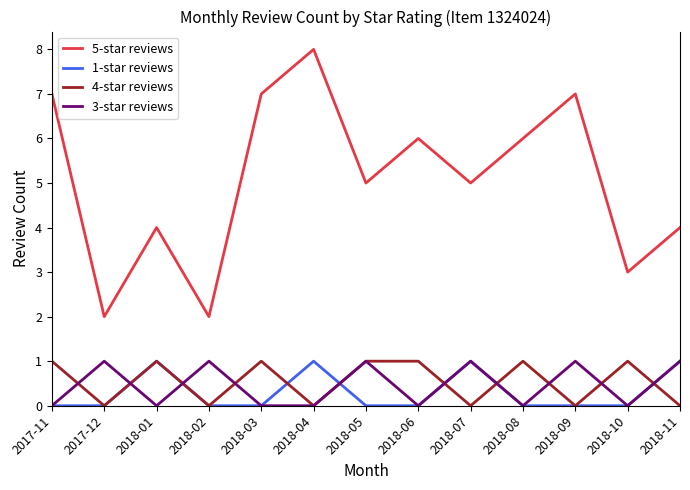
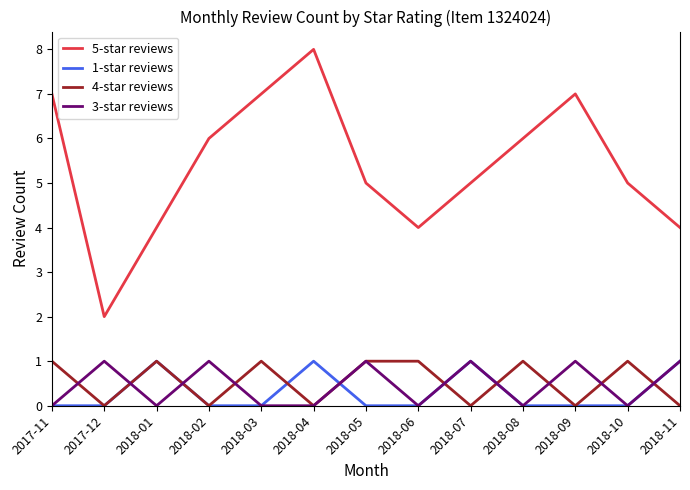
  {
    "5-star reviews": {
      "2017-11": 7,
      "2017-12": 2,
      "2018-01": 4,
-     "2018-02": 2,
+     "2018-02": 6,
      "2018-03": 7,
      "2018-04": 8,
      "2018-05": 5,
-     "2018-06": 6,
+     "2018-06": 4,
      "2018-07": 5,
      "2018-08": 6,
      "2018-09": 7,
-     "2018-10": 3,
+     "2018-10": 5,
      "2018-11": 4
    },
    "1-star reviews": {
      "2018-04": 1,
      "2018-05": 0
    },
    "4-star reviews": {
      "2017-11": 1,
      "2018-03": 1,
      "2018-06": 1,
      "2018-07": 0,
      "2018-08": 1,
      "2018-10": 1,
      "2018-11": 0
    },
    "3-star reviews": {
      "2017-12": 1,
      "2018-01": 0,
      "2018-02": 1,
      "2018-09": 1
    }
  }
